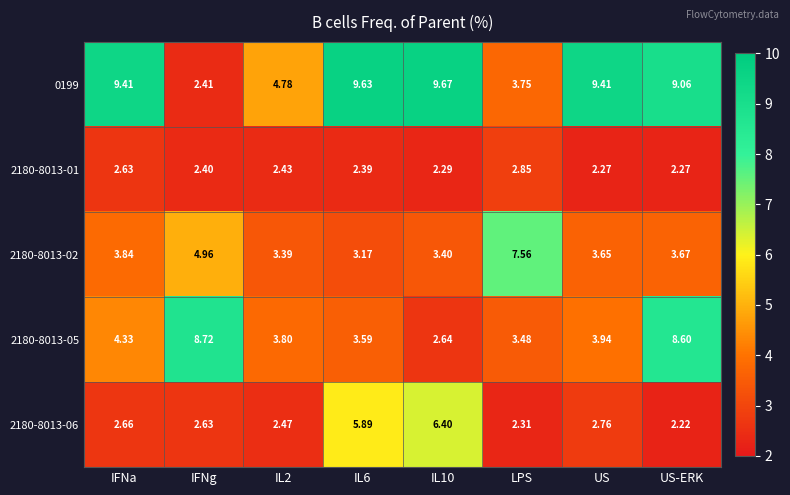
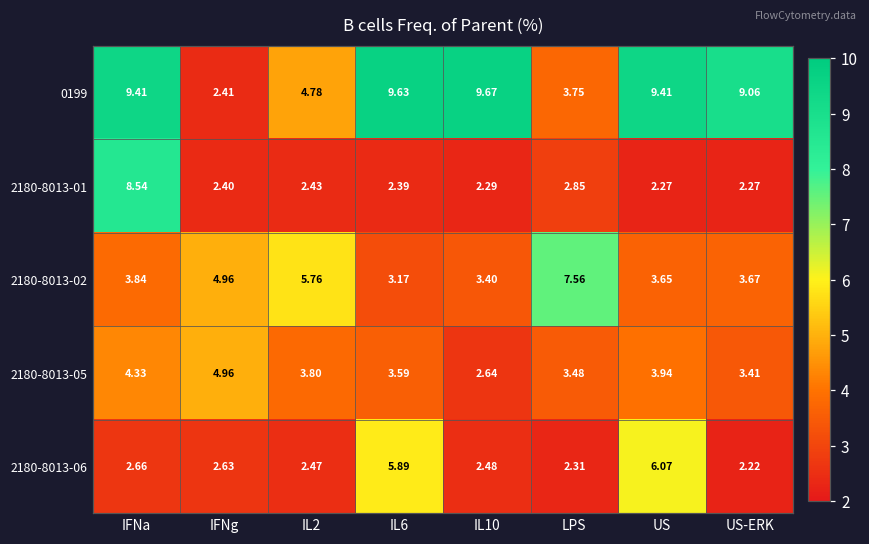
  {
    "0199": {
      "IFNa": 9.41,
      "IFNg": 2.41,
      "IL2": 4.78,
      "IL6": 9.63,
      "IL10": 9.67,
      "LPS": 3.75,
      "US": 9.41,
      "US-ERK": 9.06
    },
    "2180-8013-01": {
-     "IFNa": 2.63,
+     "IFNa": 8.54,
      "IFNg": 2.40,
      "IL2": 2.43,
      "IL6": 2.39,
      "IL10": 2.29,
      "LPS": 2.85,
      "US": 2.27,
      "US-ERK": 2.27
    },
    "2180-8013-02": {
      "IFNa": 3.84,
      "IFNg": 4.96,
-     "IL2": 3.39,
+     "IL2": 5.76,
      "IL6": 3.17,
      "IL10": 3.40,
      "LPS": 7.56,
      "US": 3.65,
      "US-ERK": 3.67
    },
    "2180-8013-05": {
      "IFNa": 4.33,
-     "IFNg": 8.72,
+     "IFNg": 4.96,
      "IL2": 3.80,
      "IL6": 3.59,
      "IL10": 2.64,
      "LPS": 3.48,
      "US": 3.94,
-     "US-ERK": 8.60
+     "US-ERK": 3.41
    },
    "2180-8013-06": {
      "IFNa": 2.66,
      "IFNg": 2.63,
      "IL2": 2.47,
      "IL6": 5.89,
-     "IL10": 6.40,
+     "IL10": 2.48,
      "LPS": 2.31,
-     "US": 2.76,
+     "US": 6.07,
      "US-ERK": 2.22
    }
  }
